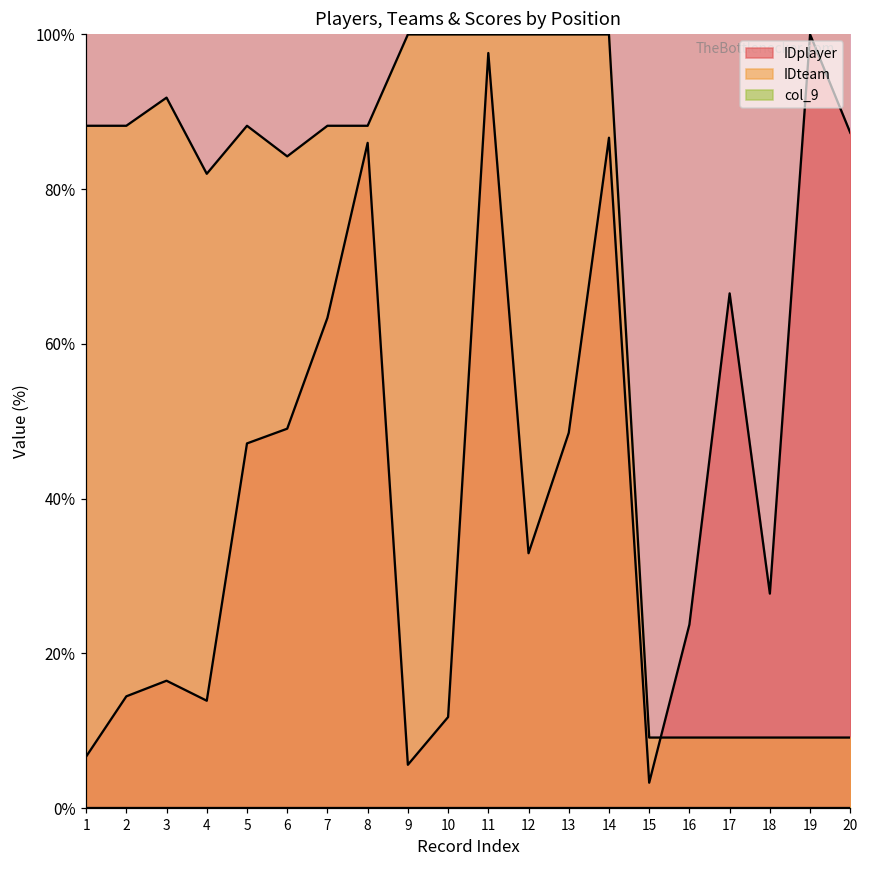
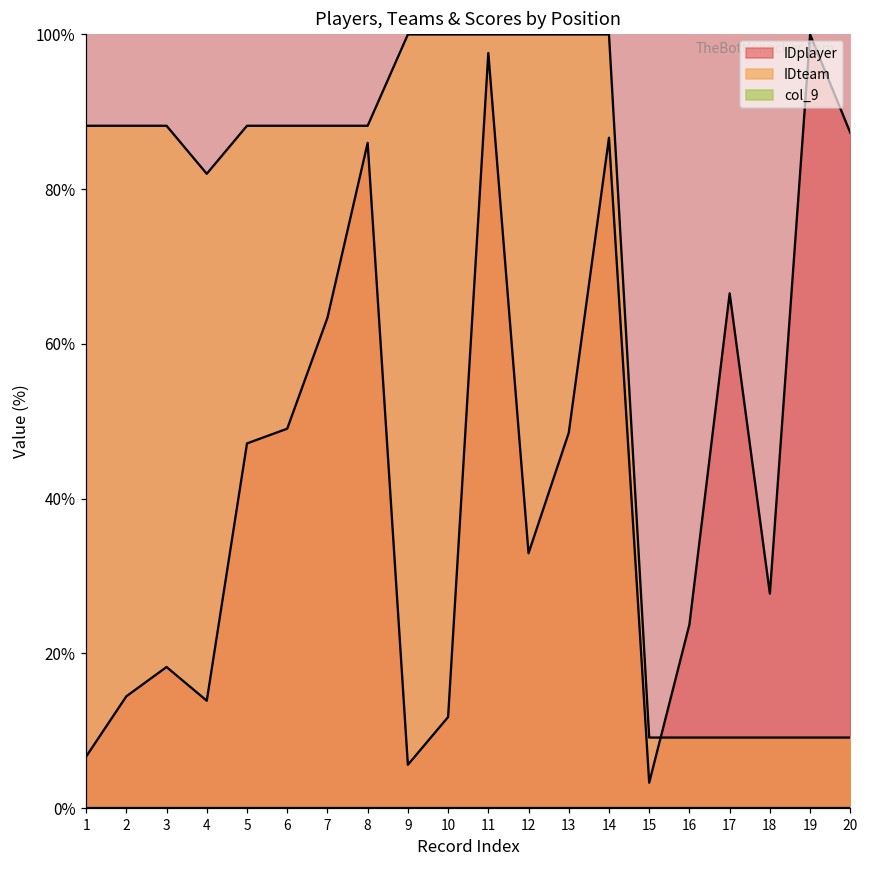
  {
    "IDplayer": {
      "1": "7%",
      "2": "14%",
-     "3": "16%",
+     "3": "18%",
      "4": "14%",
      "5": "47%",
      "6": "49%",
      "7": "63%",
      "8": "86%",
      "9": "6%",
      "10": "12%",
      "11": "98%",
      "12": "33%",
      "13": "49%",
      "14": "87%",
      "15": "3%",
      "16": "24%",
      "17": "67%",
      "18": "28%",
      "19": "100%",
      "20": "87%"
    },
    "IDteam": {
      "1": "88%",
      "2": "88%",
-     "3": "92%",
+     "3": "88%",
      "4": "82%",
      "5": "88%",
-     "6": "84%",
+     "6": "88%",
      "7": "88%",
      "8": "88%",
      "9": "100%",
      "10": "100%",
      "11": "100%",
      "12": "100%",
      "13": "100%",
      "14": "100%",
      "15": "9%",
      "16": "9%",
      "17": "9%",
      "18": "9%",
      "19": "9%",
      "20": "9%"
    },
    "col_9": {
      "1": "0%",
      "2": "0%",
      "3": "0%",
      "4": "0%",
      "5": "0%",
      "6": "0%",
      "7": "0%",
      "8": "0%",
      "9": "0%",
      "10": "0%",
      "11": "0%",
      "12": "0%",
      "13": "0%",
      "14": "0%",
      "15": "0%",
      "16": "0%",
      "17": "0%",
      "18": "0%",
      "19": "0%",
      "20": "0%"
    }
  }
